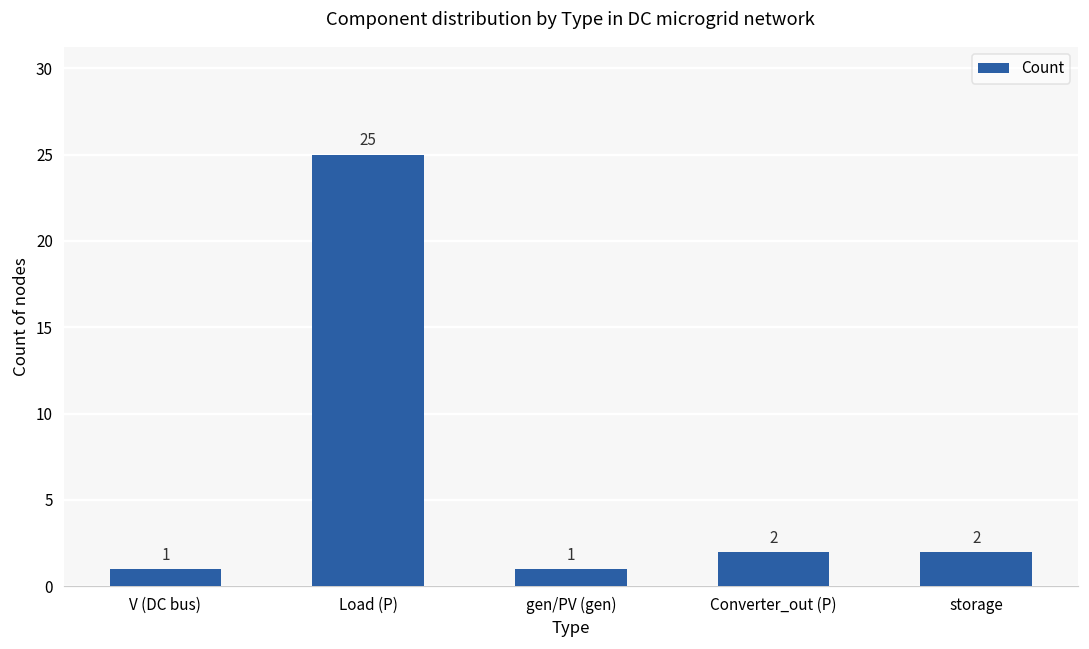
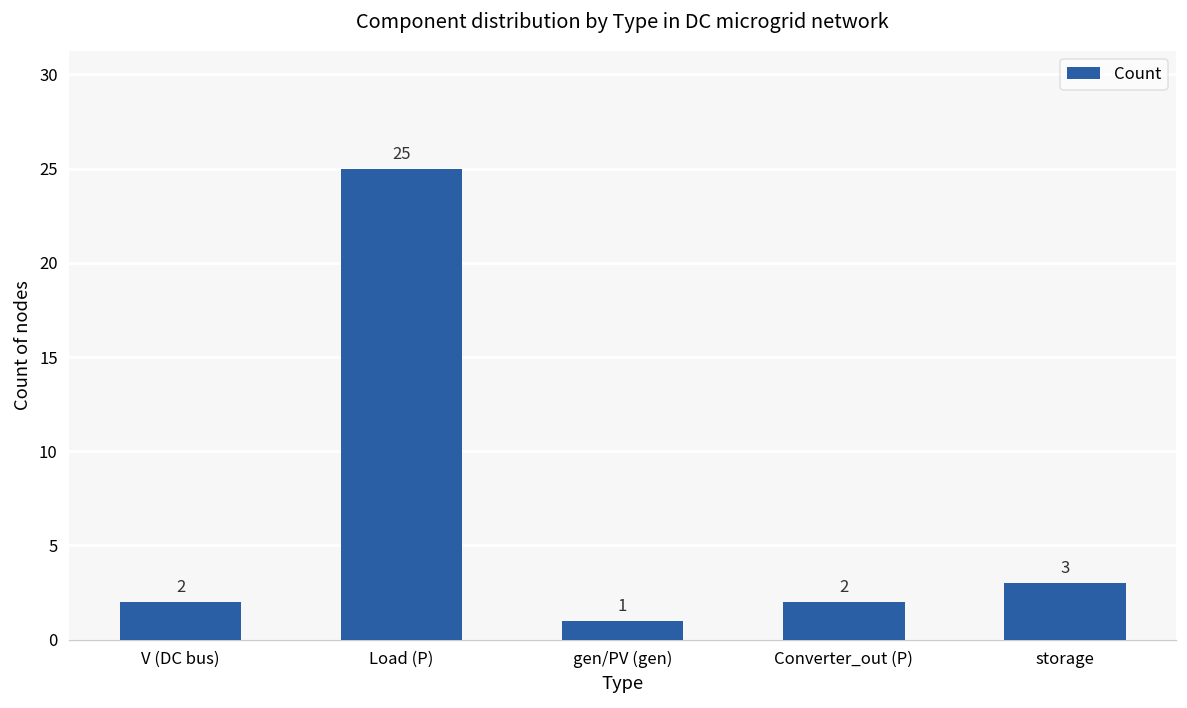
  {
-   "V (DC bus)": 1,
+   "V (DC bus)": 2,
    "Load (P)": 25,
    "gen/PV (gen)": 1,
    "Converter_out (P)": 2,
-   "storage": 2
+   "storage": 3
  }
